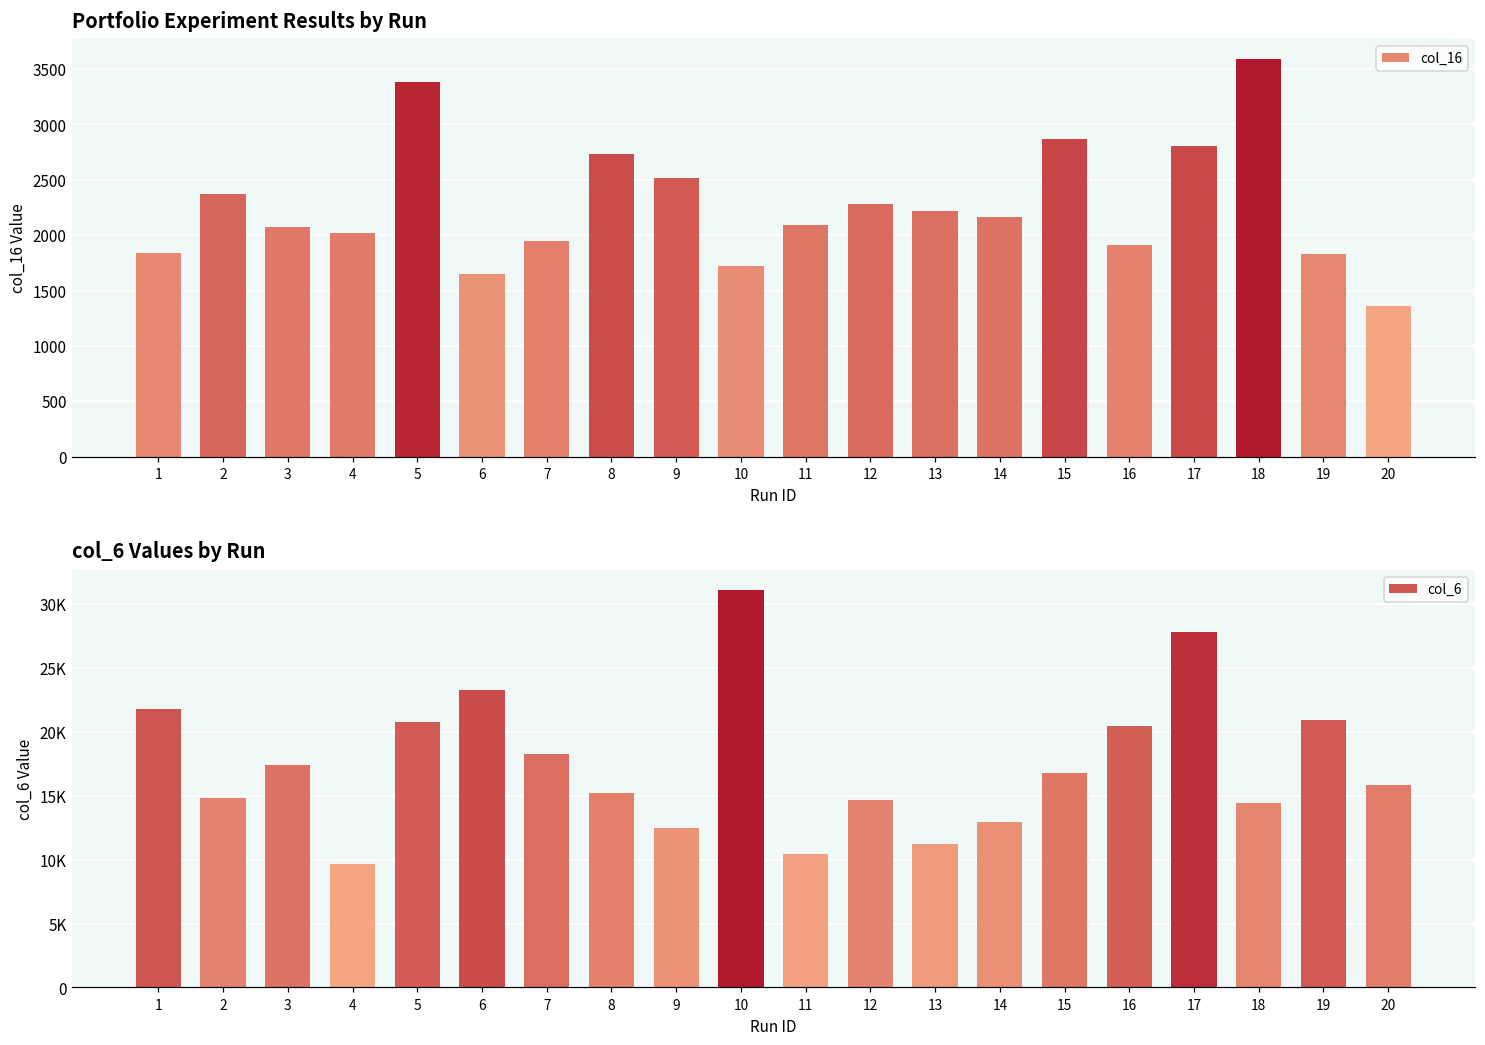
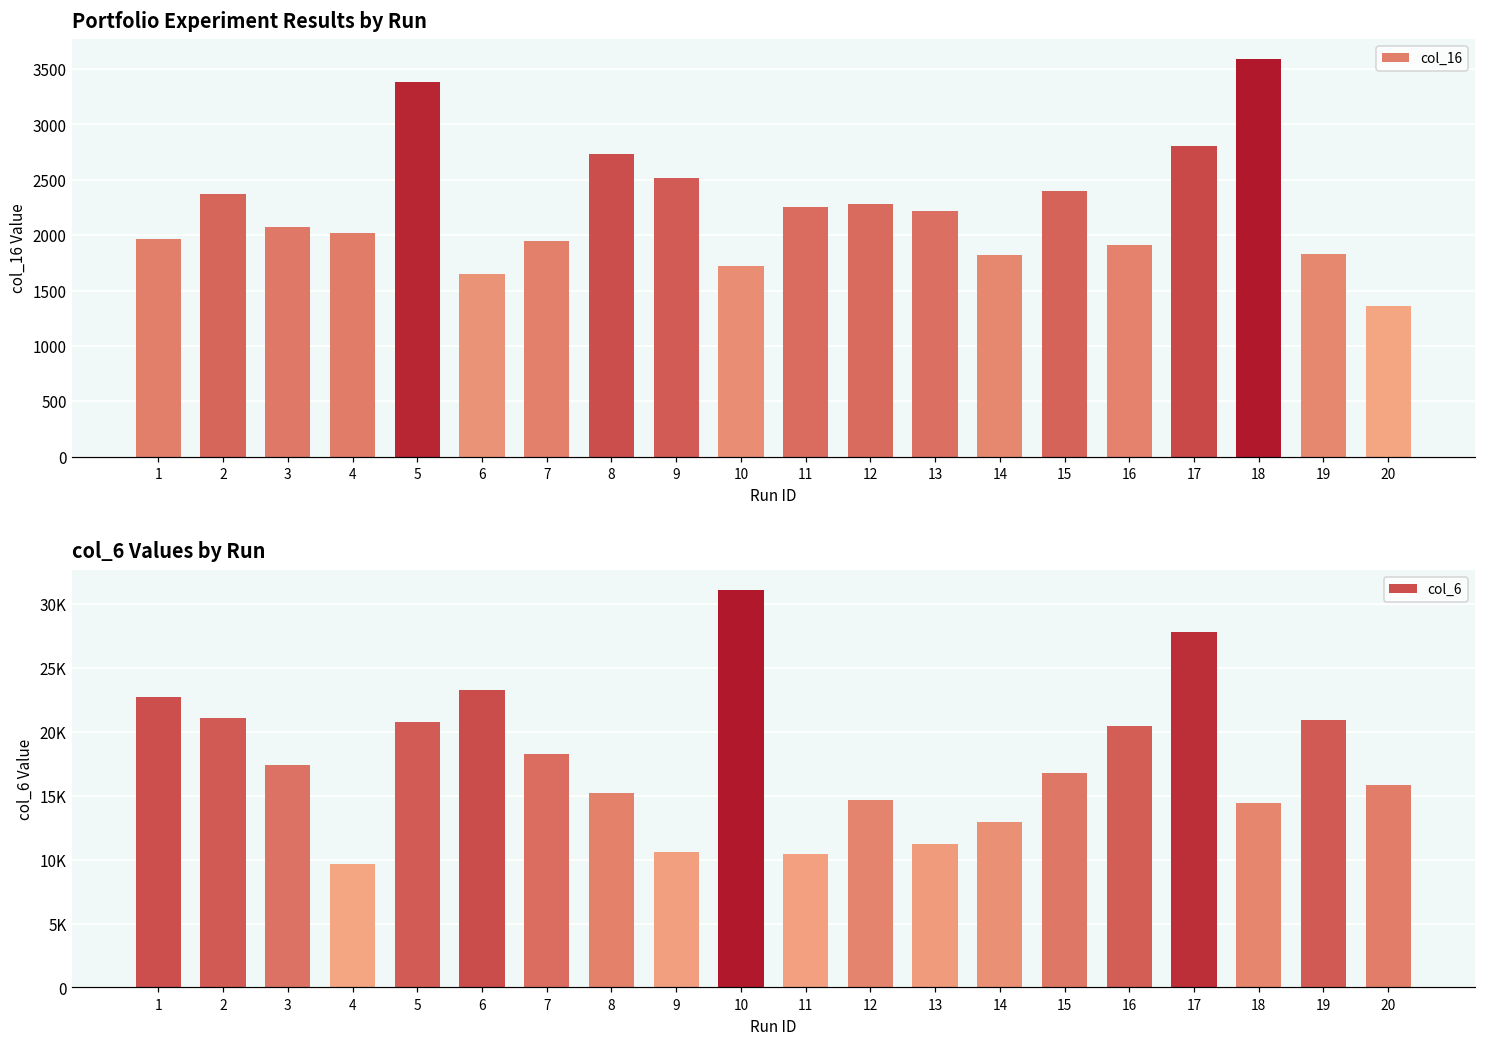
  {
    "Portfolio Experiment Results by Run": {
-     "1": 1840,
+     "1": 1970,
      "2": 2380,
      "3": 2070,
      "4": 2020,
      "5": 3390,
      "6": 1650,
      "7": 1940,
      "8": 2730,
      "9": 2520,
      "10": 1720,
-     "11": 2100,
+     "11": 2260,
      "12": 2280,
      "13": 2210,
-     "14": 2160,
-     "15": 2870,
+     "14": 1820,
+     "15": 2400,
      "16": 1920,
      "17": 2810,
      "18": 3590,
      "19": 1830,
      "20": 1360
    },
    "col_6 Values by Run": {
-     "1": 21800,
-     "2": 14800,
+     "1": 22700,
+     "2": 21100,
      "3": 17400,
      "4": 9700,
      "5": 20700,
      "6": 23200,
      "7": 18200,
      "8": 15200,
-     "9": 12500,
+     "9": 10600,
      "10": 31100,
      "11": 10400,
      "12": 14600,
      "13": 11200,
      "14": 12900,
      "15": 16800,
      "16": 20500,
      "17": 27800,
      "18": 14400,
      "19": 20900,
      "20": 15900
    }
  }
